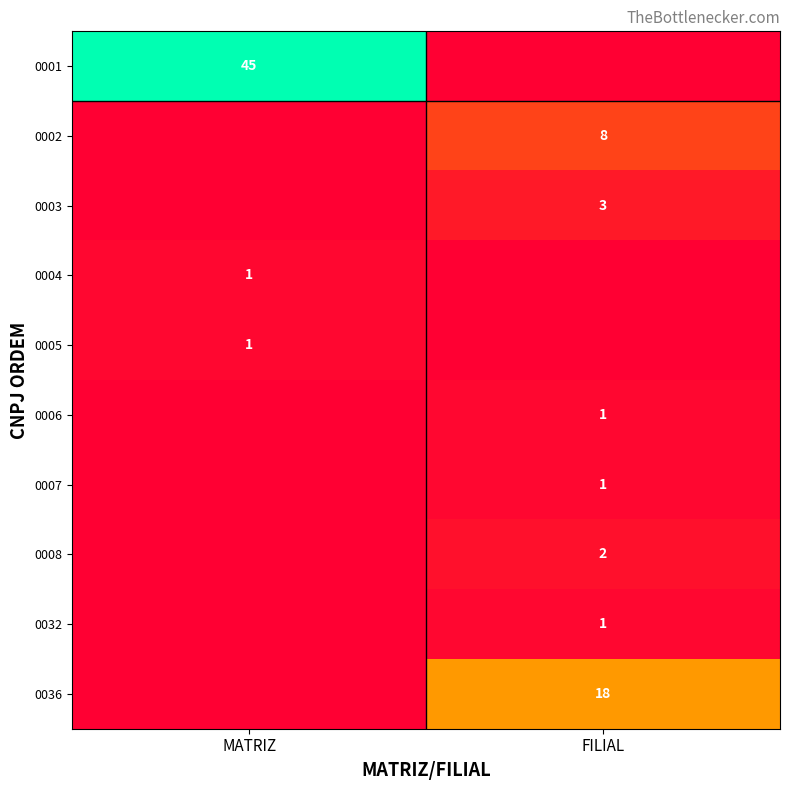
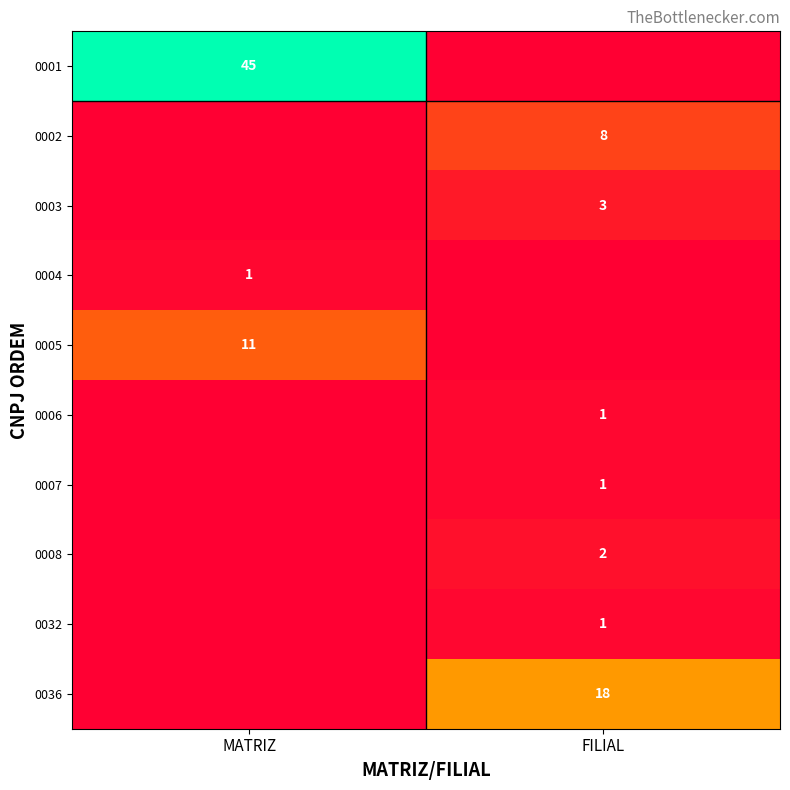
  {
    "0001": {
      "MATRIZ": 45
    },
    "0002": {
      "FILIAL": 8
    },
    "0003": {
      "FILIAL": 3
    },
    "0004": {
      "MATRIZ": 1
    },
    "0005": {
-     "MATRIZ": 1
+     "MATRIZ": 11
    },
    "0006": {
      "FILIAL": 1
    },
    "0007": {
      "FILIAL": 1
    },
    "0008": {
      "FILIAL": 2
    },
    "0032": {
      "FILIAL": 1
    },
    "0036": {
      "FILIAL": 18
    }
  }
